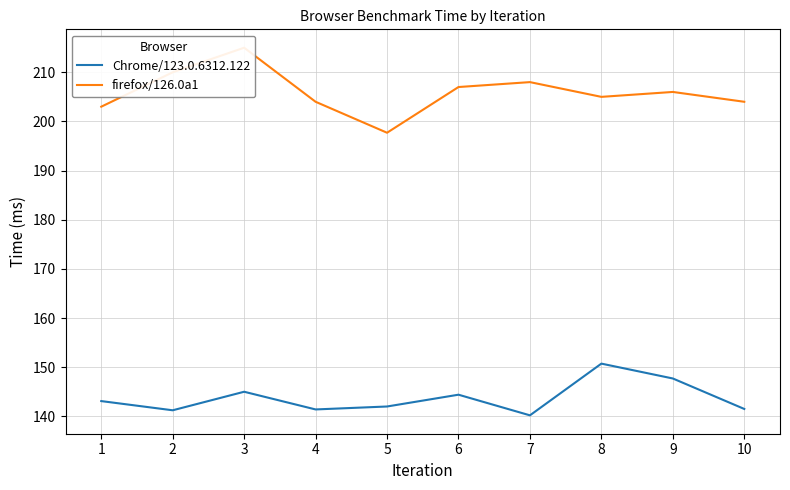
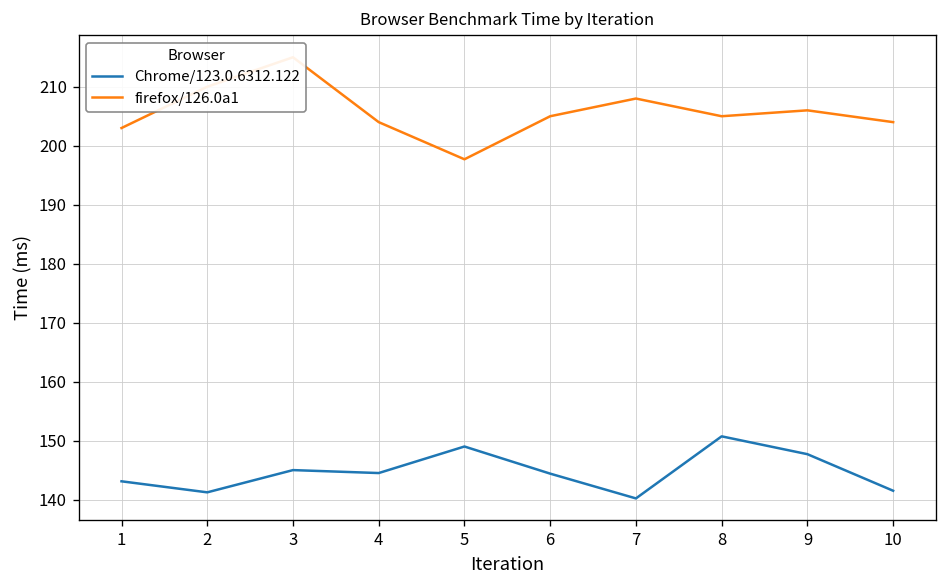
  {
    "Chrome/123.0.6312.122": {
      "1": 143,
      "2": 141,
      "3": 145,
-     "4": 141,
-     "5": 142,
+     "4": 145,
+     "5": 149,
      "6": 144,
      "7": 140,
      "8": 151,
      "9": 148,
      "10": 142
    },
    "firefox/126.0a1": {
      "1": 203,
      "4": 204,
      "5": 198,
-     "6": 207,
+     "6": 205,
      "7": 208,
      "8": 205,
      "9": 206,
      "10": 204
    }
  }
